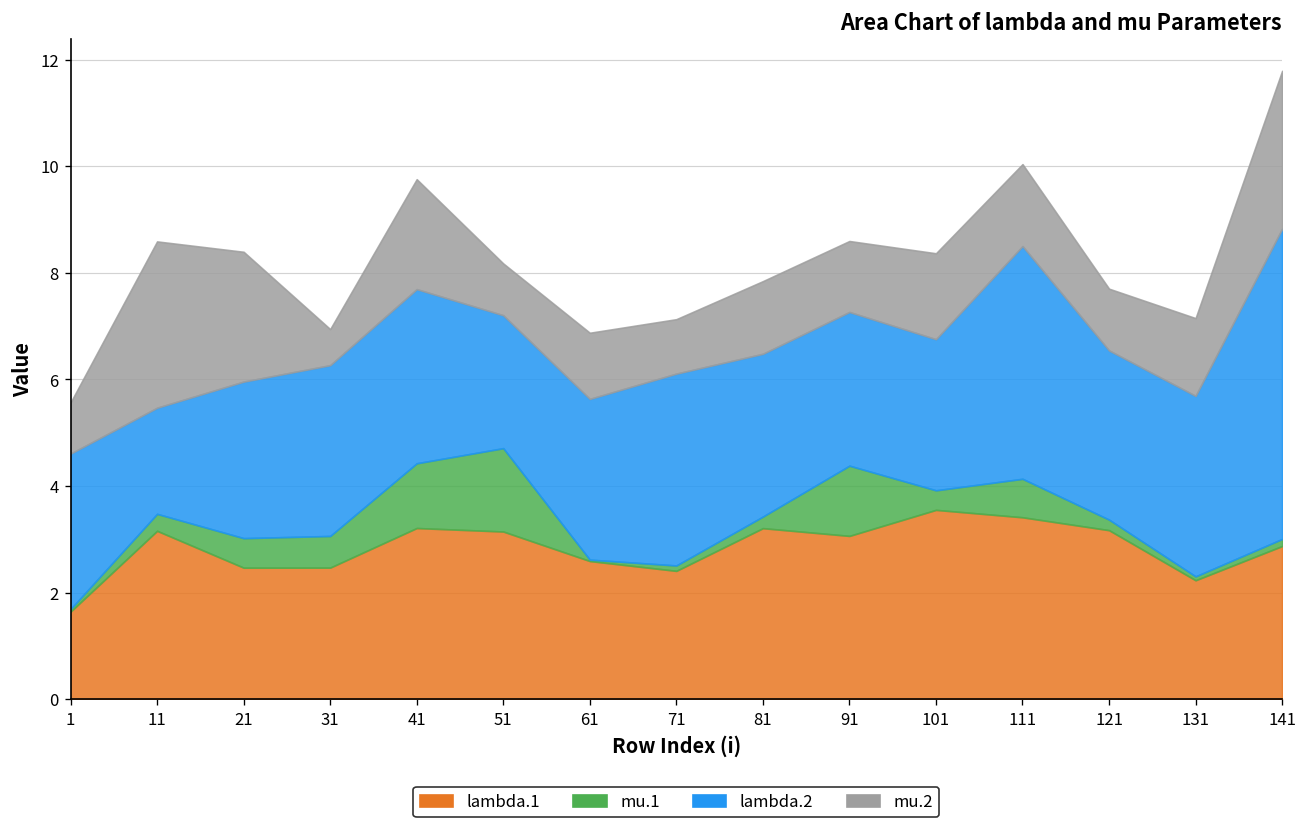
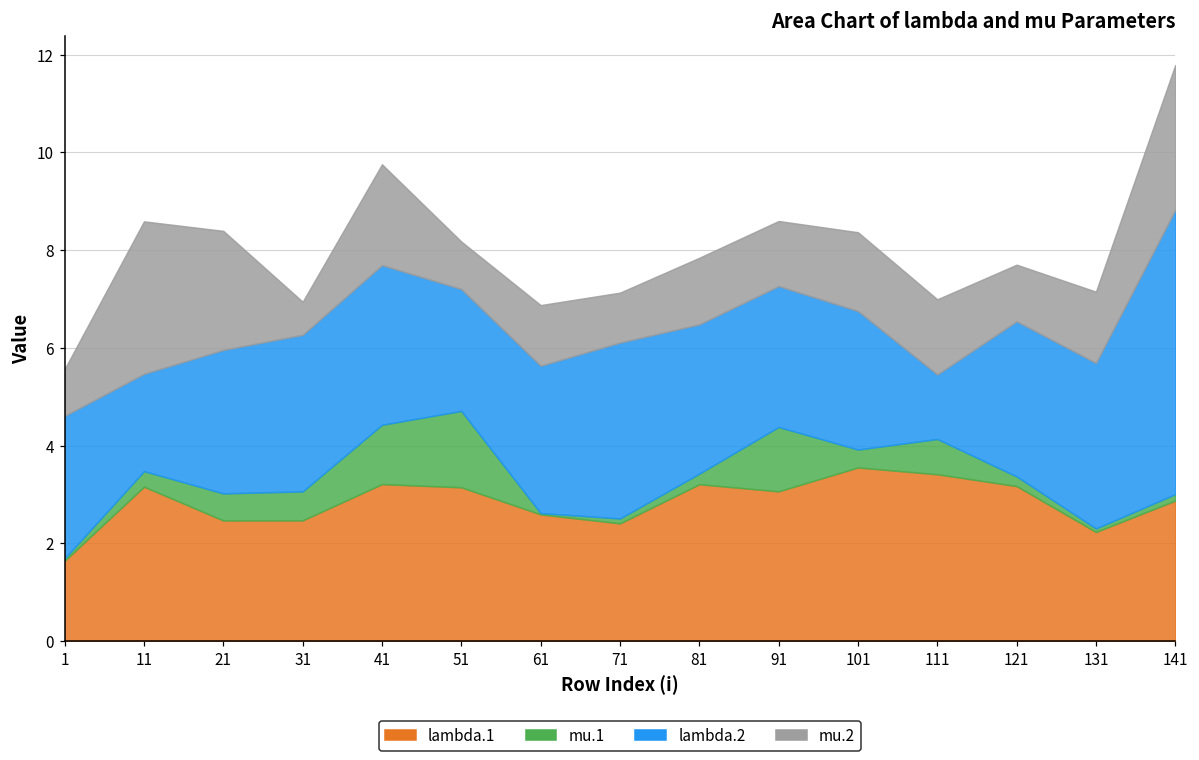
  {
    "lambda.1": {
      "11": 3.2,
      "21": 2.5,
      "31": 2.5,
      "41": 3.2,
      "51": 3.1,
      "71": 2.4,
      "81": 3.2,
      "91": 3.1,
      "101": 3.6,
      "111": 3.4,
      "121": 3.2,
      "131": 2.2,
      "141": 2.9
    },
    "mu.1": {
      "11": 0.3,
      "21": 0.6,
      "31": 0.6,
      "41": 1.2,
      "51": 1.6,
      "71": 0.1,
      "81": 0.2,
      "91": 1.3,
      "101": 0.4,
      "111": 0.7,
      "121": 0.2,
      "131": 0.1,
      "141": 0.1
    },
    "lambda.2": {
      "1": 2.9,
      "11": 2.0,
      "21": 2.9,
      "31": 3.2,
      "41": 3.3,
      "51": 2.5,
      "61": 3.0,
      "71": 3.6,
      "81": 3.1,
      "91": 2.9,
      "101": 2.8,
-     "111": 4.4,
+     "111": 1.3,
      "121": 3.2,
      "131": 3.4,
      "141": 5.8
    },
    "mu.2": {
      "1": 1.0,
      "11": 3.1,
      "21": 2.4,
      "31": 0.7,
      "41": 2.1,
      "51": 1.0,
      "61": 1.2,
      "71": 1.0,
      "81": 1.4,
      "91": 1.3,
      "101": 1.6,
      "111": 1.5,
      "121": 1.2,
      "131": 1.5,
      "141": 3.0
    }
  }
